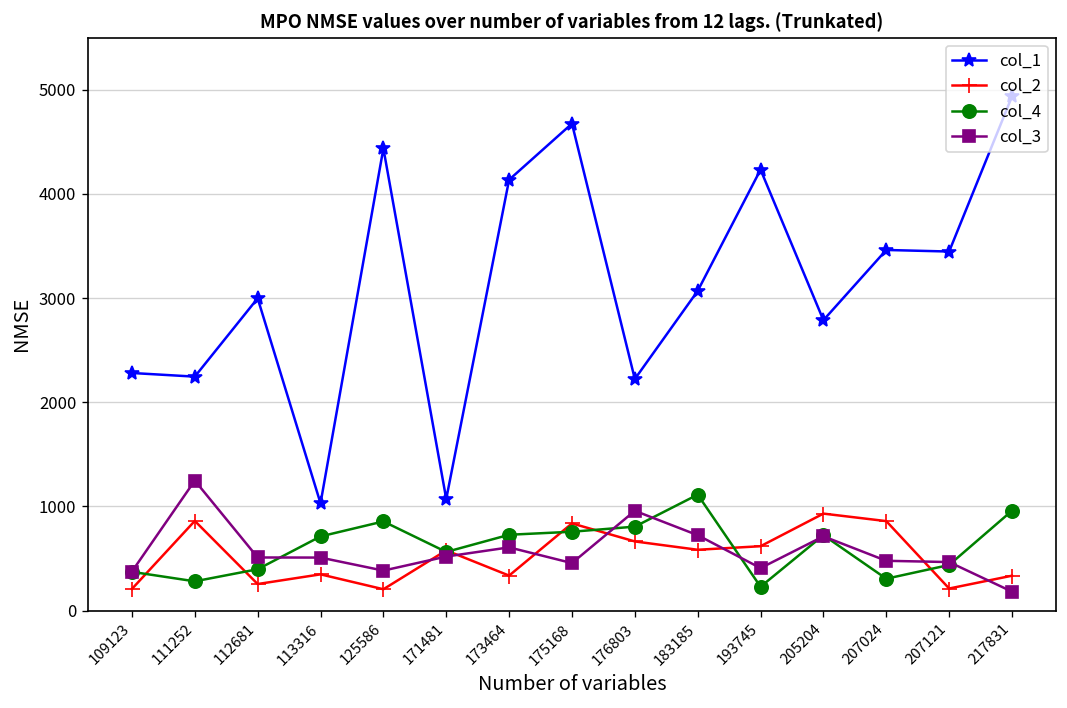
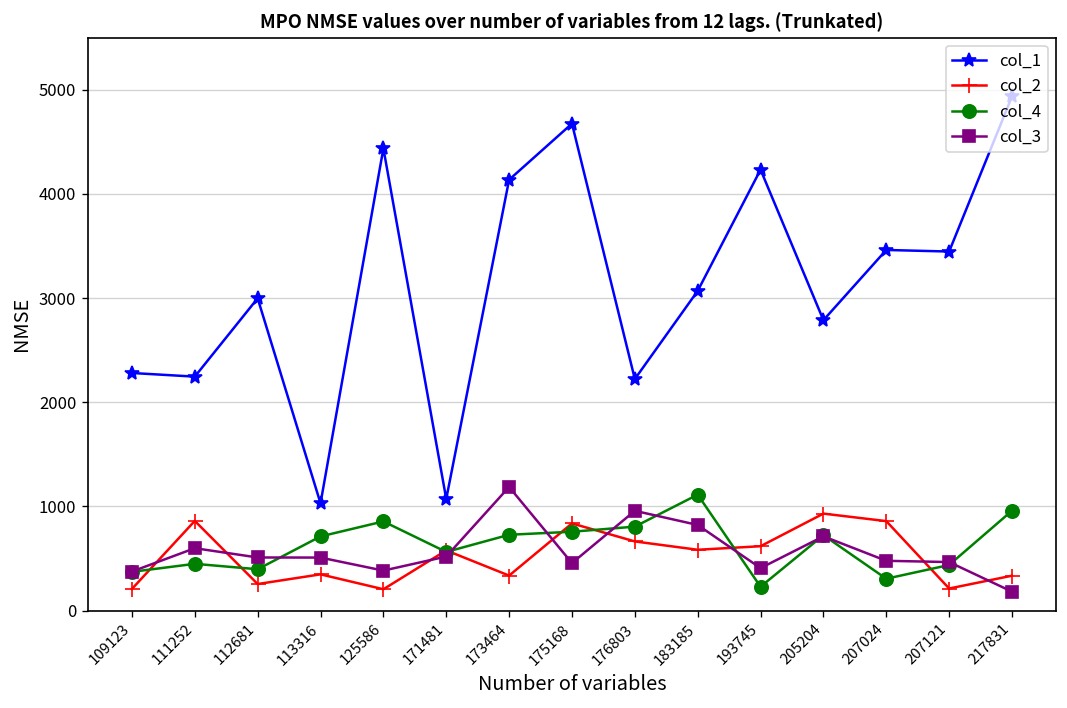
  {
    "col_1": {
      "109123": 2300,
      "111252": 2200,
      "112681": 3000,
      "113316": 1000,
      "125586": 4400,
      "171481": 1100,
      "173464": 4100,
      "175168": 4700,
      "176803": 2200,
      "183185": 3100,
      "193745": 4200,
      "205204": 2800,
      "207024": 3500,
      "207121": 3400
    },
    "col_2": {
      "109123": 200,
      "111252": 900,
      "112681": 300,
      "113316": 300,
      "125586": 200,
      "173464": 300,
      "175168": 800,
      "176803": 700,
      "183185": 600,
      "193745": 600,
      "205204": 900,
      "207024": 900,
      "207121": 200,
      "217831": 300
    },
    "col_4": {
-     "111252": 300,
+     "111252": 400,
      "112681": 400,
      "113316": 700,
      "125586": 900,
      "173464": 700,
      "175168": 800,
      "176803": 800,
      "183185": 1100,
      "193745": 200,
      "207024": 300,
      "217831": 1000
    },
    "col_3": {
-     "111252": 1200,
+     "111252": 600,
      "112681": 500,
      "113316": 500,
      "125586": 400,
      "171481": 500,
-     "173464": 600,
+     "173464": 1200,
      "175168": 500,
      "176803": 1000,
-     "183185": 700,
+     "183185": 800,
      "193745": 400,
      "207024": 500,
      "217831": 200
    }
  }
